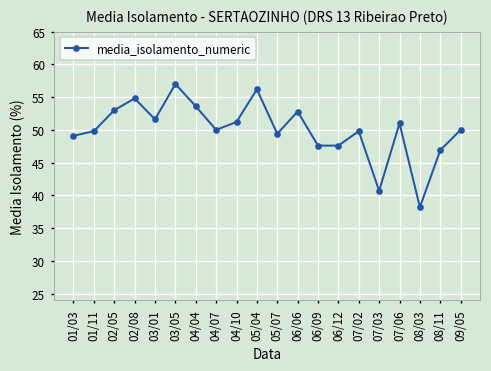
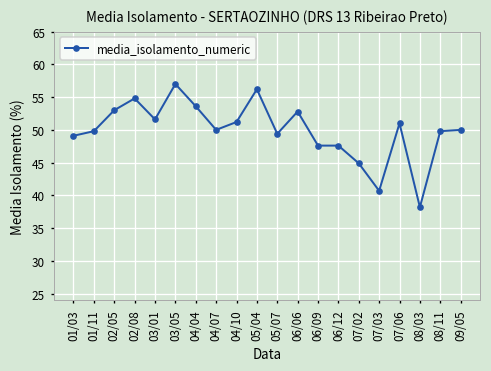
  {
    "01/03": 49,
    "01/11": 50,
    "02/05": 53,
    "02/08": 55,
    "03/01": 52,
    "03/05": 57,
    "04/04": 54,
    "04/07": 50,
    "04/10": 51,
    "05/04": 56,
    "05/07": 49,
    "06/06": 53,
    "06/09": 48,
    "06/12": 48,
-   "07/02": 50,
+   "07/02": 45,
    "07/03": 41,
    "07/06": 51,
    "08/03": 38,
-   "08/11": 47,
+   "08/11": 50,
    "09/05": 50
  }
